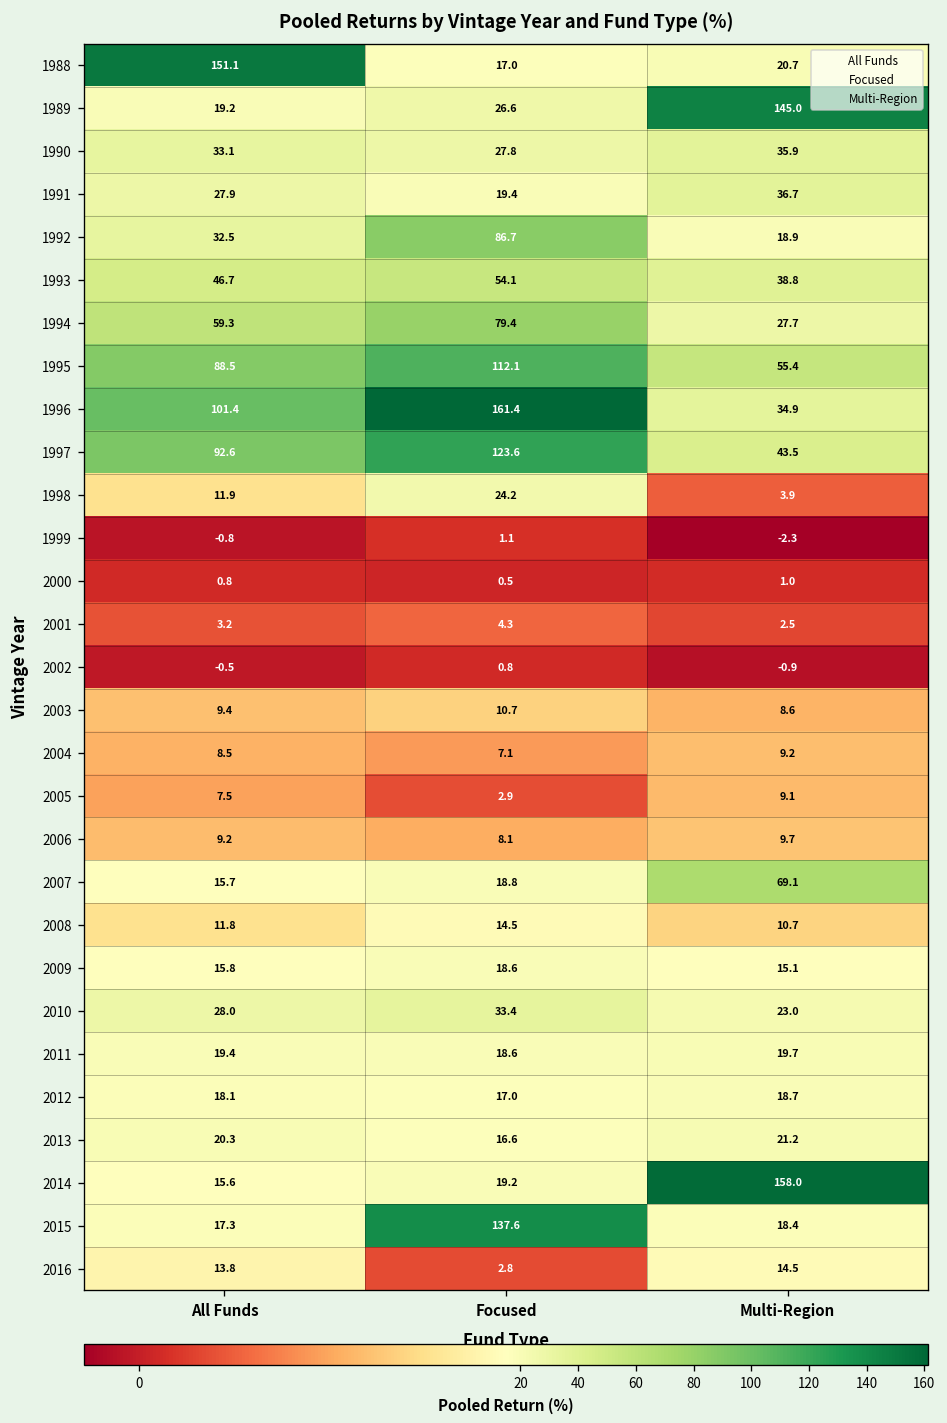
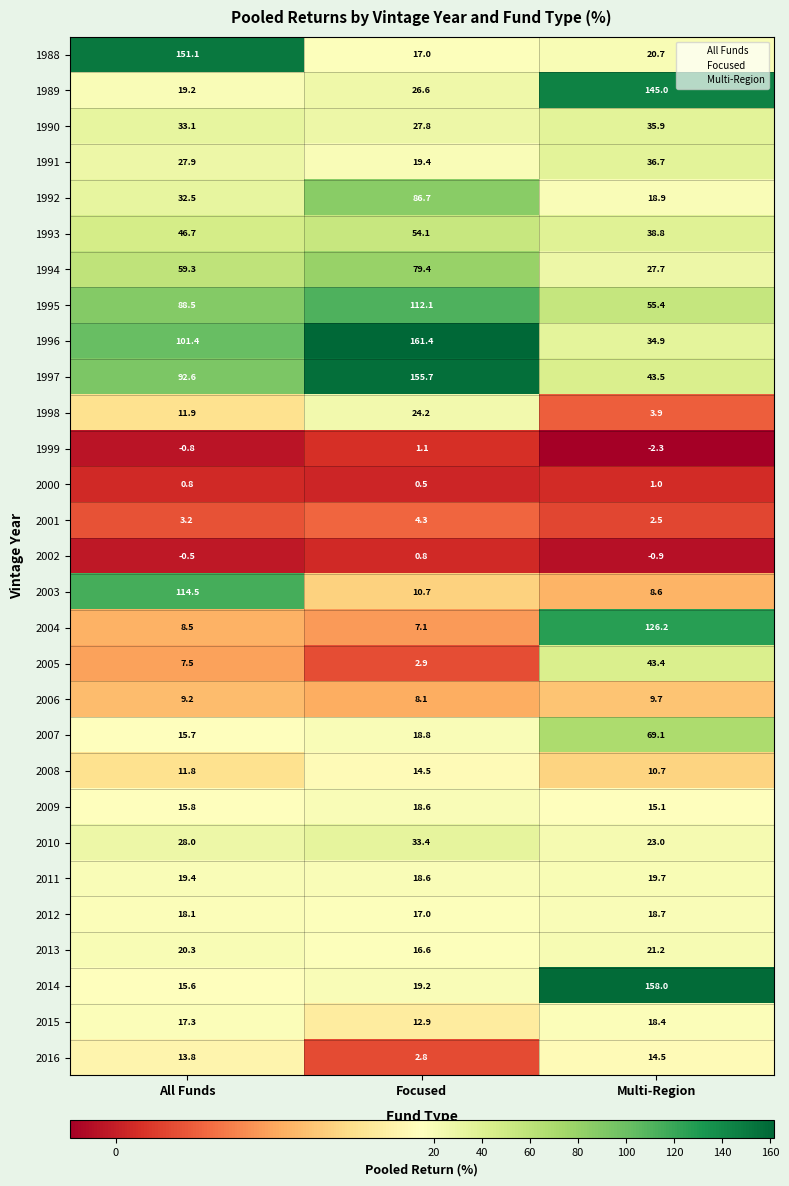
  {
    "1988": {
      "All Funds": 151.1,
      "Focused": 17.0,
      "Multi-Region": 20.7
    },
    "1989": {
      "All Funds": 19.2,
      "Focused": 26.6,
      "Multi-Region": 145.0
    },
    "1990": {
      "All Funds": 33.1,
      "Focused": 27.8,
      "Multi-Region": 35.9
    },
    "1991": {
      "All Funds": 27.9,
      "Focused": 19.4,
      "Multi-Region": 36.7
    },
    "1992": {
      "All Funds": 32.5,
      "Focused": 86.7,
      "Multi-Region": 18.9
    },
    "1993": {
      "All Funds": 46.7,
      "Focused": 54.1,
      "Multi-Region": 38.8
    },
    "1994": {
      "All Funds": 59.3,
      "Focused": 79.4,
      "Multi-Region": 27.7
    },
    "1995": {
      "All Funds": 88.5,
      "Focused": 112.1,
      "Multi-Region": 55.4
    },
    "1996": {
      "All Funds": 101.4,
      "Focused": 161.4,
      "Multi-Region": 34.9
    },
    "1997": {
      "All Funds": 92.6,
-     "Focused": 123.6,
+     "Focused": 155.7,
      "Multi-Region": 43.5
    },
    "1998": {
      "All Funds": 11.9,
      "Focused": 24.2,
      "Multi-Region": 3.9
    },
    "1999": {
      "All Funds": -0.8,
      "Focused": 1.1,
      "Multi-Region": -2.3
    },
    "2000": {
      "All Funds": 0.8,
      "Focused": 0.5,
      "Multi-Region": 1.0
    },
    "2001": {
      "All Funds": 3.2,
      "Focused": 4.3,
      "Multi-Region": 2.5
    },
    "2002": {
      "All Funds": -0.5,
      "Focused": 0.8,
      "Multi-Region": -0.9
    },
    "2003": {
-     "All Funds": 9.4,
+     "All Funds": 114.5,
      "Focused": 10.7,
      "Multi-Region": 8.6
    },
    "2004": {
      "All Funds": 8.5,
      "Focused": 7.1,
-     "Multi-Region": 9.2
+     "Multi-Region": 126.2
    },
    "2005": {
      "All Funds": 7.5,
      "Focused": 2.9,
-     "Multi-Region": 9.1
+     "Multi-Region": 43.4
    },
    "2006": {
      "All Funds": 9.2,
      "Focused": 8.1,
      "Multi-Region": 9.7
    },
    "2007": {
      "All Funds": 15.7,
      "Focused": 18.8,
      "Multi-Region": 69.1
    },
    "2008": {
      "All Funds": 11.8,
      "Focused": 14.5,
      "Multi-Region": 10.7
    },
    "2009": {
      "All Funds": 15.8,
      "Focused": 18.6,
      "Multi-Region": 15.1
    },
    "2010": {
      "All Funds": 28.0,
      "Focused": 33.4,
      "Multi-Region": 23.0
    },
    "2011": {
      "All Funds": 19.4,
      "Focused": 18.6,
      "Multi-Region": 19.7
    },
    "2012": {
      "All Funds": 18.1,
      "Focused": 17.0,
      "Multi-Region": 18.7
    },
    "2013": {
      "All Funds": 20.3,
      "Focused": 16.6,
      "Multi-Region": 21.2
    },
    "2014": {
      "All Funds": 15.6,
      "Focused": 19.2,
      "Multi-Region": 158.0
    },
    "2015": {
      "All Funds": 17.3,
-     "Focused": 137.6,
+     "Focused": 12.9,
      "Multi-Region": 18.4
    },
    "2016": {
      "All Funds": 13.8,
      "Focused": 2.8,
      "Multi-Region": 14.5
    }
  }
